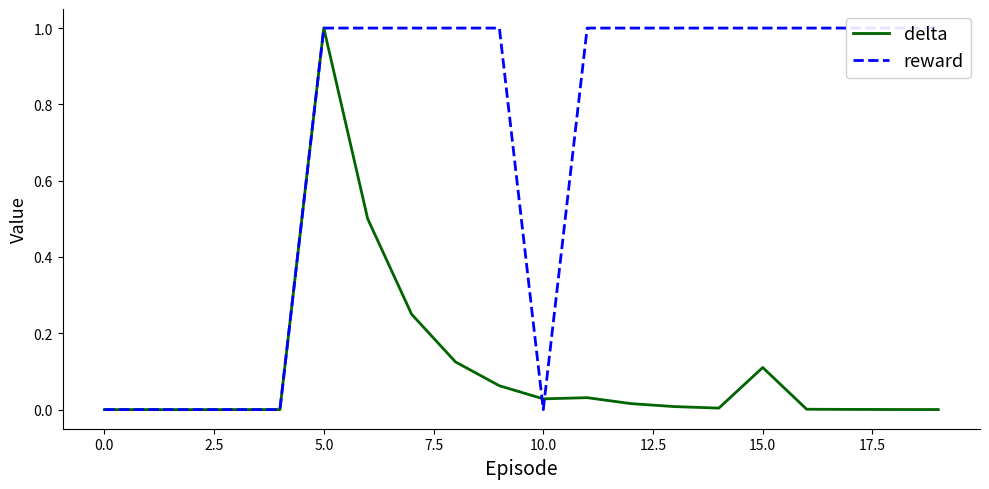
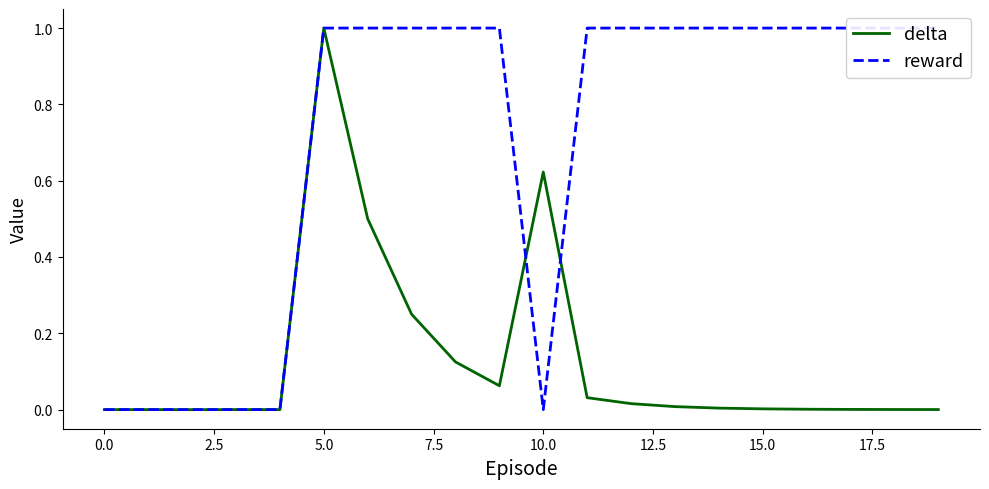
  {
    "delta": {
-     "10.0": 0.03,
-     "15.0": 0.11
+     "10.0": 0.62,
+     "15.0": 0.00
    },
    "reward": {
      "10.0": 0.00,
      "15.0": 1.00
    }
  }
